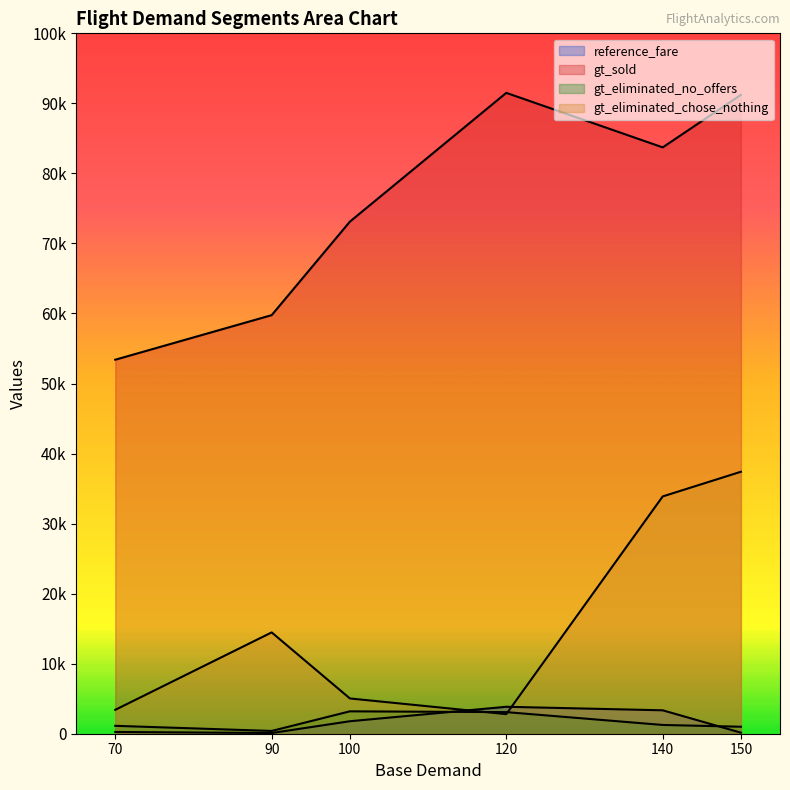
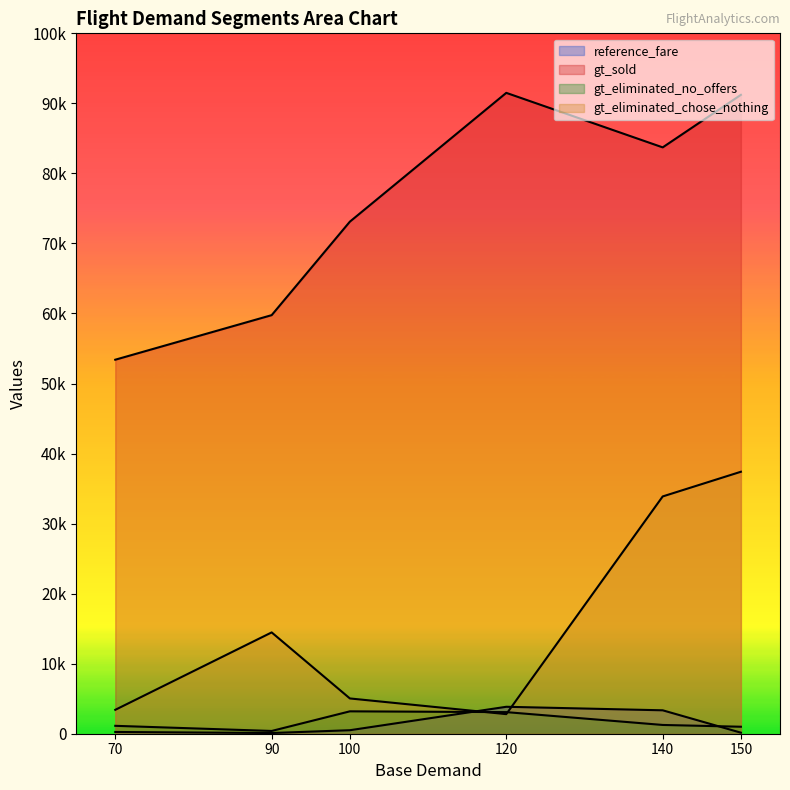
  {
    "reference_fare": {
      "70": 0,
-     "100": 2000,
+     "100": 1000,
      "120": 4000,
      "140": 3000,
      "150": 0
    },
    "gt_eliminated_no_offers": {
      "70": 1000,
      "100": 3000,
      "140": 1000,
      "150": 1000
    }
  }
